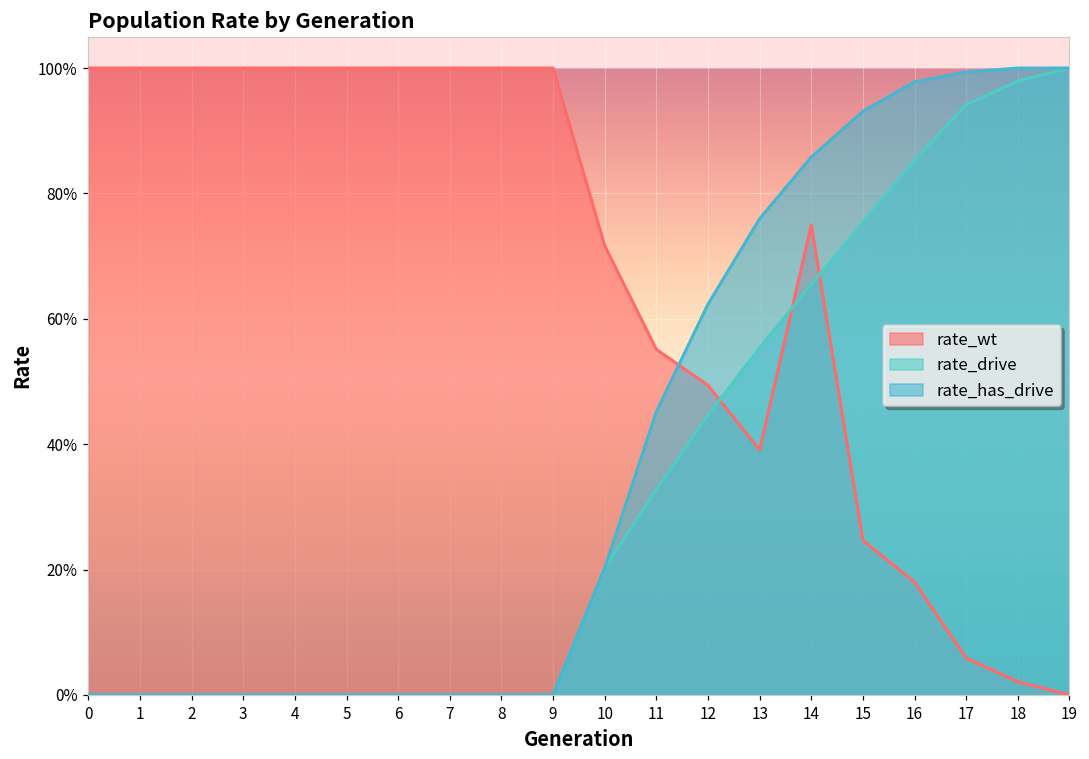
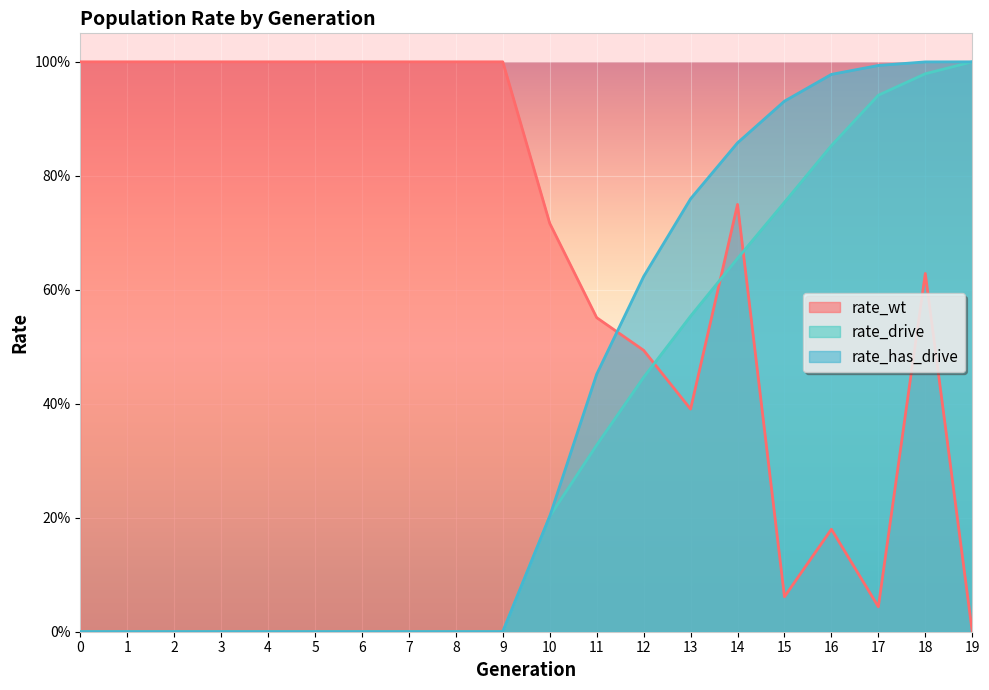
  {
    "rate_wt": {
      "0": "100%",
      "1": "100%",
      "2": "100%",
      "3": "100%",
      "4": "100%",
      "5": "100%",
      "6": "100%",
      "7": "100%",
      "8": "100%",
      "9": "100%",
      "10": "72%",
      "11": "55%",
      "12": "49%",
      "13": "39%",
      "14": "75%",
-     "15": "25%",
+     "15": "6%",
      "16": "18%",
-     "17": "6%",
-     "18": "2%",
+     "17": "4%",
+     "18": "63%",
      "19": "0%"
    }
  }
